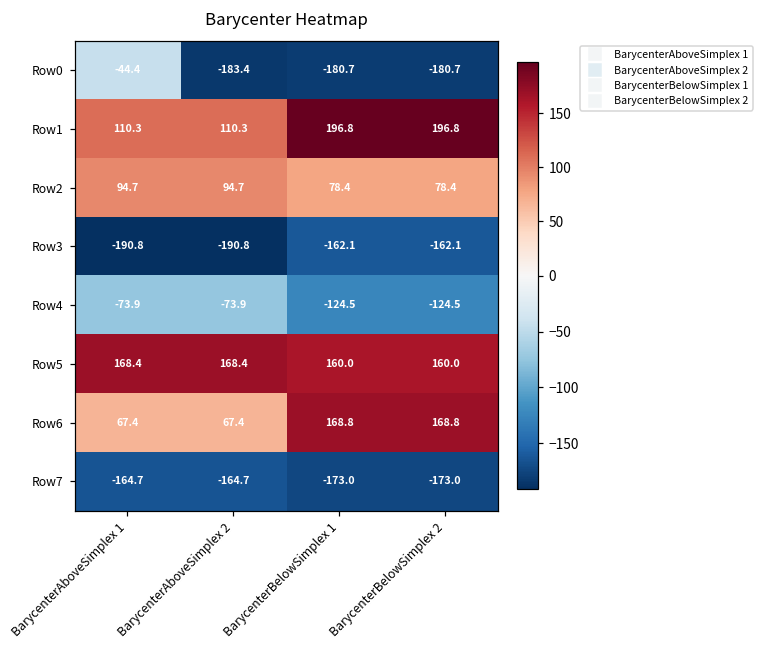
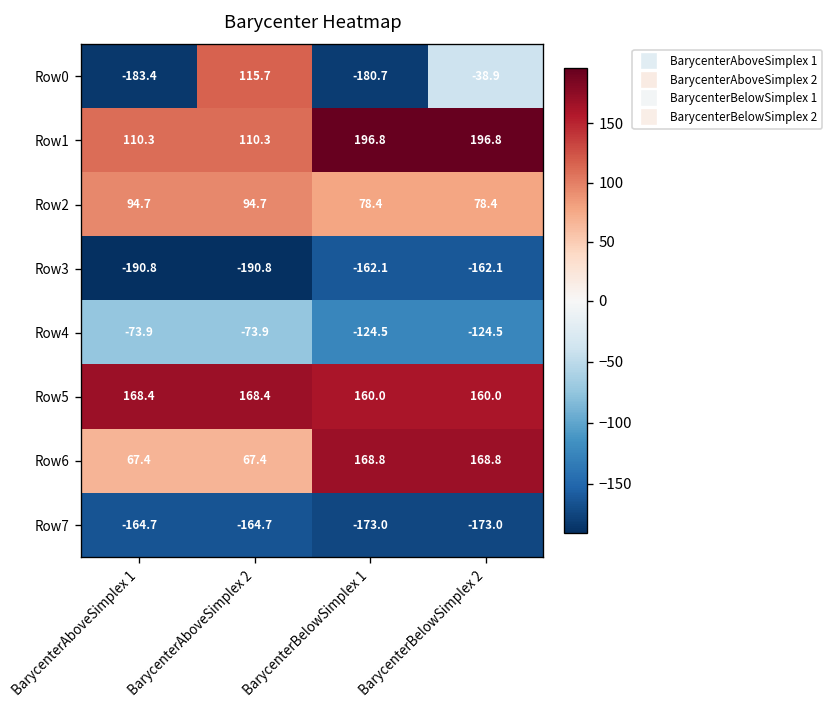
  {
    "Row0": {
-     "BarycenterAboveSimplex 1": -44.4,
-     "BarycenterAboveSimplex 2": -183.4,
+     "BarycenterAboveSimplex 1": -183.4,
+     "BarycenterAboveSimplex 2": 115.7,
      "BarycenterBelowSimplex 1": -180.7,
-     "BarycenterBelowSimplex 2": -180.7
+     "BarycenterBelowSimplex 2": -38.9
    },
    "Row1": {
      "BarycenterAboveSimplex 1": 110.3,
      "BarycenterAboveSimplex 2": 110.3,
      "BarycenterBelowSimplex 1": 196.8,
      "BarycenterBelowSimplex 2": 196.8
    },
    "Row2": {
      "BarycenterAboveSimplex 1": 94.7,
      "BarycenterAboveSimplex 2": 94.7,
      "BarycenterBelowSimplex 1": 78.4,
      "BarycenterBelowSimplex 2": 78.4
    },
    "Row3": {
      "BarycenterAboveSimplex 1": -190.8,
      "BarycenterAboveSimplex 2": -190.8,
      "BarycenterBelowSimplex 1": -162.1,
      "BarycenterBelowSimplex 2": -162.1
    },
    "Row4": {
      "BarycenterAboveSimplex 1": -73.9,
      "BarycenterAboveSimplex 2": -73.9,
      "BarycenterBelowSimplex 1": -124.5,
      "BarycenterBelowSimplex 2": -124.5
    },
    "Row5": {
      "BarycenterAboveSimplex 1": 168.4,
      "BarycenterAboveSimplex 2": 168.4,
      "BarycenterBelowSimplex 1": 160.0,
      "BarycenterBelowSimplex 2": 160.0
    },
    "Row6": {
      "BarycenterAboveSimplex 1": 67.4,
      "BarycenterAboveSimplex 2": 67.4,
      "BarycenterBelowSimplex 1": 168.8,
      "BarycenterBelowSimplex 2": 168.8
    },
    "Row7": {
      "BarycenterAboveSimplex 1": -164.7,
      "BarycenterAboveSimplex 2": -164.7,
      "BarycenterBelowSimplex 1": -173.0,
      "BarycenterBelowSimplex 2": -173.0
    }
  }
